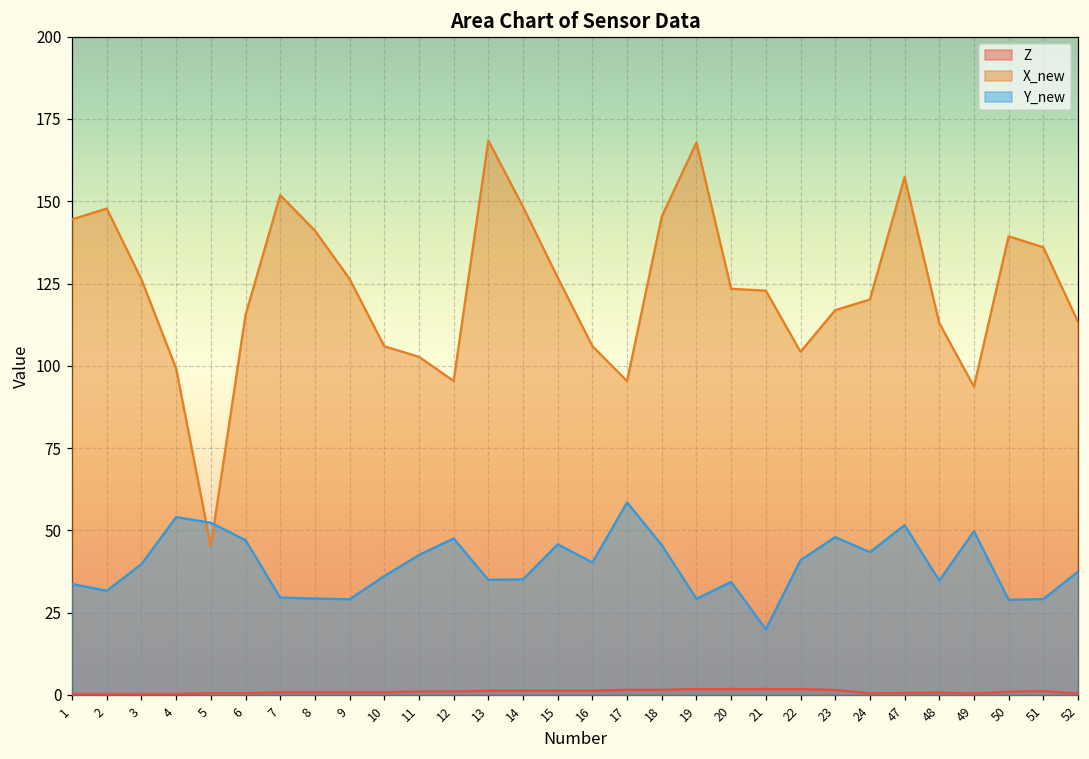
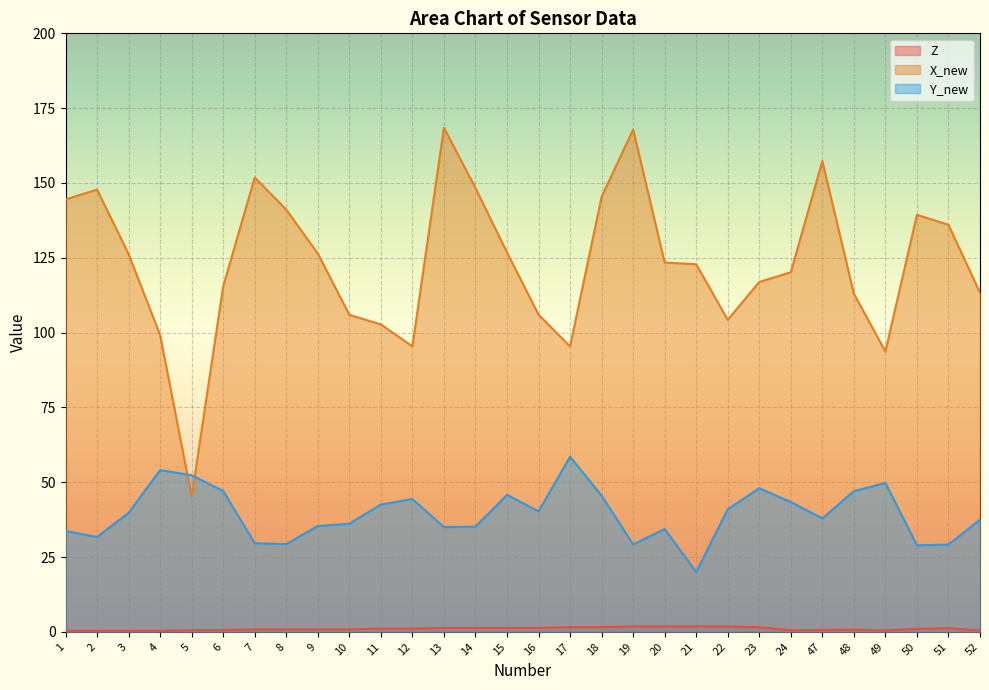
  {
    "Y_new": {
      "1": 34,
      "2": 32,
      "3": 40,
      "4": 54,
      "5": 52,
      "6": 47,
      "7": 30,
      "8": 29,
-     "9": 29,
+     "9": 35,
      "10": 36,
      "11": 43,
-     "12": 48,
+     "12": 44,
      "13": 35,
      "14": 35,
      "15": 46,
      "16": 40,
      "17": 59,
      "18": 46,
      "19": 29,
      "20": 34,
      "21": 20,
      "22": 41,
      "23": 48,
      "24": 43,
-     "47": 52,
-     "48": 35,
+     "47": 38,
+     "48": 47,
      "49": 50,
      "50": 29,
      "51": 29,
      "52": 37
    }
  }
